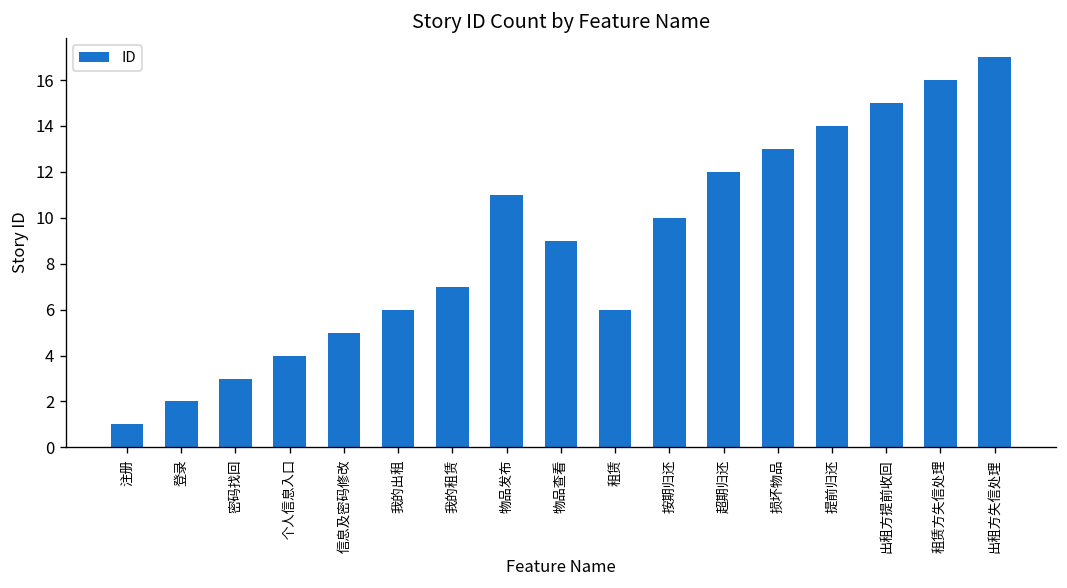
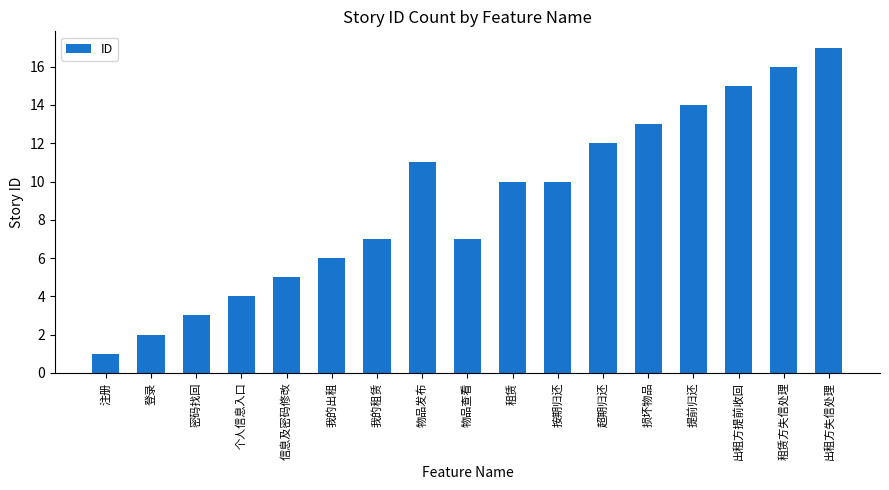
  {
    "注册": 1,
    "登录": 2,
    "密码找回": 3,
    "个人信息入口": 4,
    "信息及密码修改": 5,
    "我的出租": 6,
    "我的租赁": 7,
    "物品发布": 11,
-   "物品查看": 9,
-   "租赁": 6,
+   "物品查看": 7,
+   "租赁": 10,
    "按期归还": 10,
    "超期归还": 12,
    "损坏物品": 13,
    "提前归还": 14,
    "出租方提前收回": 15,
    "租赁方失信处理": 16,
    "出租方失信处理": 17
  }
